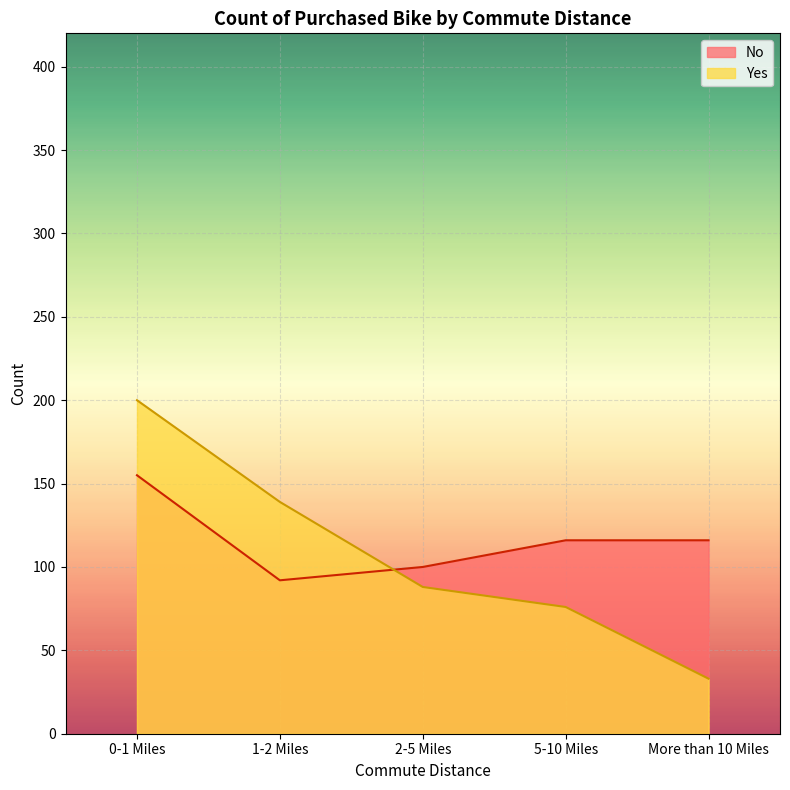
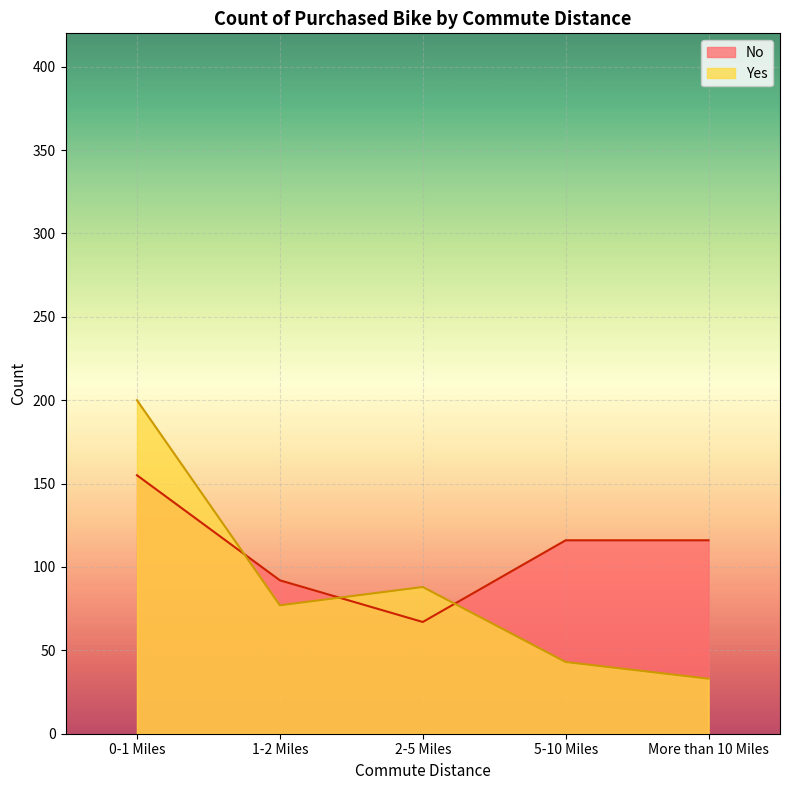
  {
    "No": {
      "0-1 Miles": 155,
      "1-2 Miles": 92,
-     "2-5 Miles": 100,
+     "2-5 Miles": 67,
      "5-10 Miles": 116,
      "More than 10 Miles": 116
    },
    "Yes": {
      "0-1 Miles": 200,
-     "1-2 Miles": 139,
+     "1-2 Miles": 77,
      "2-5 Miles": 88,
-     "5-10 Miles": 76,
+     "5-10 Miles": 43,
      "More than 10 Miles": 33
    }
  }
